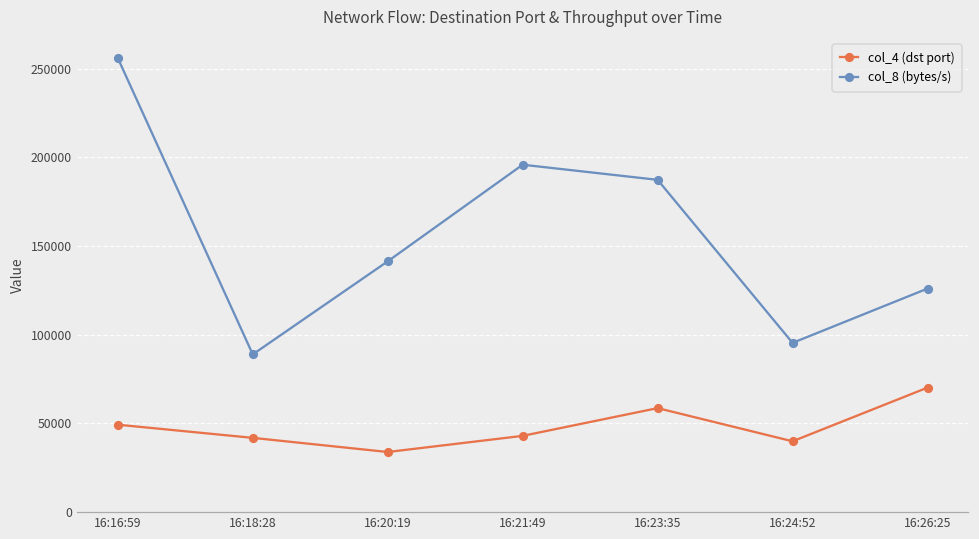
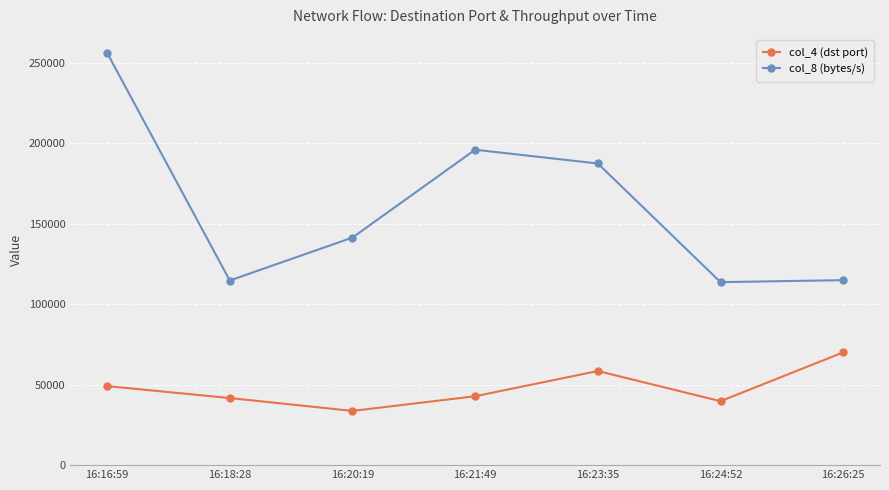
  {
    "col_4 (dst port)": {
      "16:16:59": 49000,
      "16:18:28": 42000,
      "16:20:19": 34000,
      "16:21:49": 43000,
      "16:23:35": 58000,
      "16:24:52": 40000,
      "16:26:25": 70000
    },
    "col_8 (bytes/s)": {
      "16:16:59": 256000,
-     "16:18:28": 89000,
+     "16:18:28": 115000,
      "16:20:19": 141000,
      "16:21:49": 196000,
      "16:23:35": 187000,
-     "16:24:52": 95000,
-     "16:26:25": 126000
+     "16:24:52": 114000,
+     "16:26:25": 115000
    }
  }
